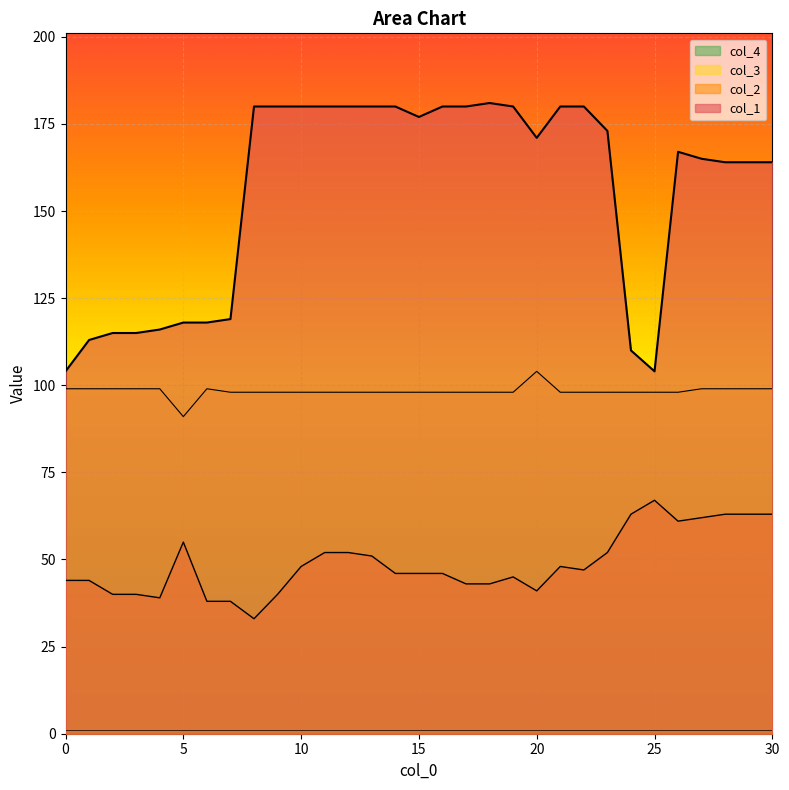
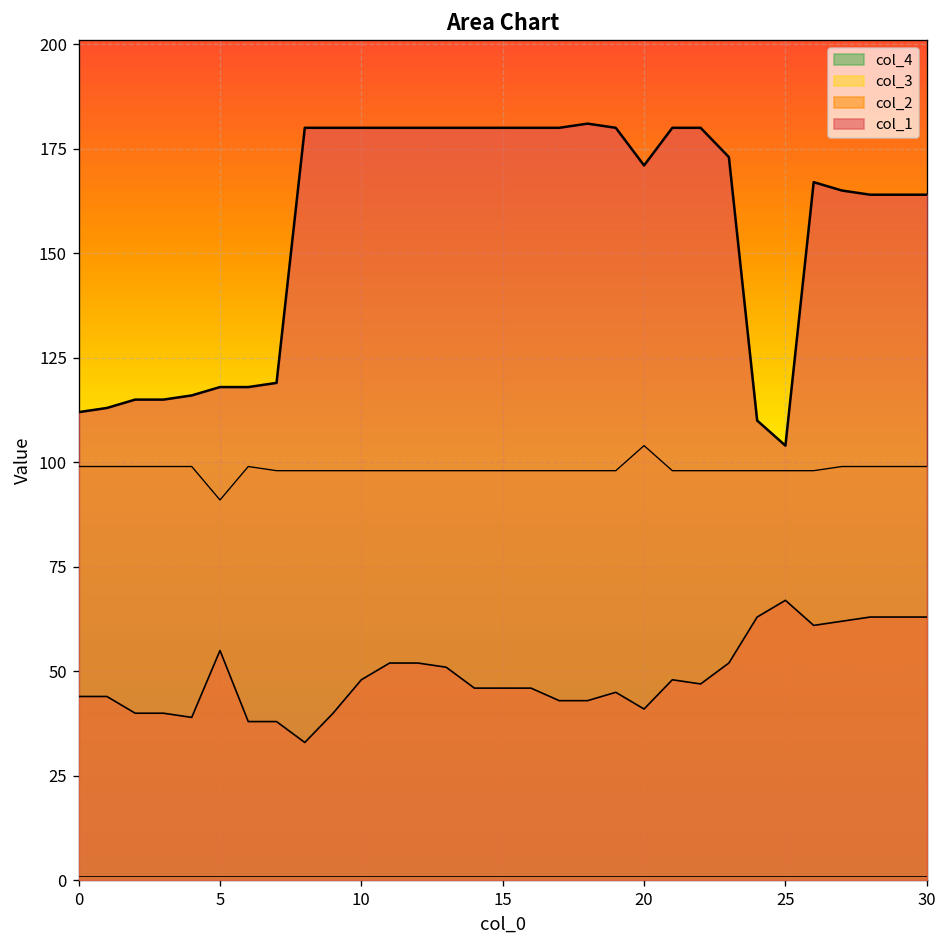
  {
    "col_4": {
      "0": 1,
      "5": 1,
      "10": 1,
      "15": 1,
      "20": 1,
      "25": 1,
      "30": 1
    },
    "col_3": {
      "0": 99,
      "5": 91,
      "10": 98,
      "15": 98,
      "20": 104,
      "25": 98,
      "30": 99
    },
    "col_2": {
      "0": 44,
      "5": 55,
      "10": 48,
      "15": 46,
      "20": 41,
      "25": 67,
      "30": 63
    },
    "col_1": {
-     "0": 104,
+     "0": 112,
      "5": 118,
      "10": 180,
-     "15": 177,
+     "15": 180,
      "20": 171,
      "25": 104,
      "30": 164
    }
  }
